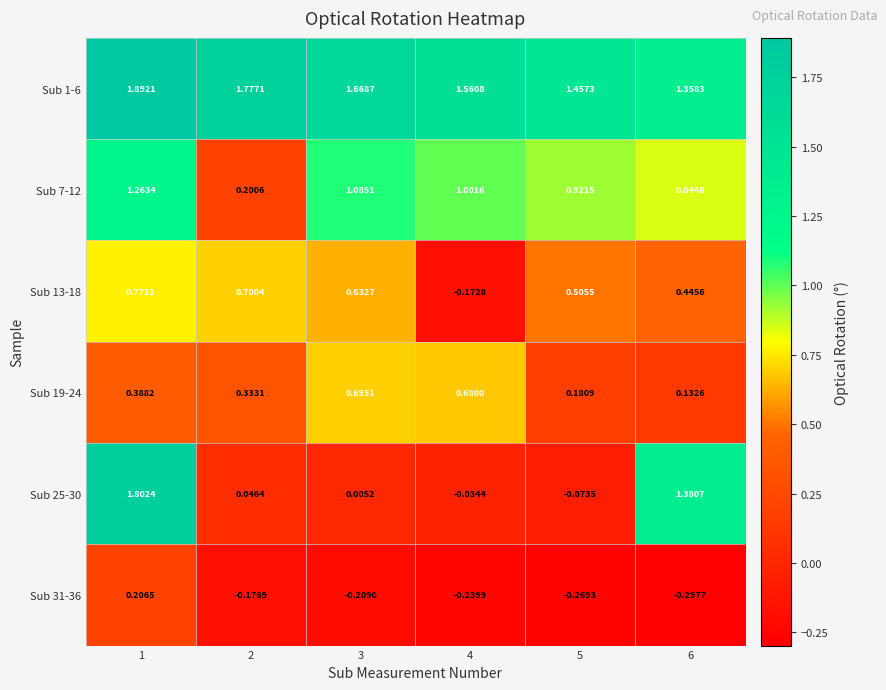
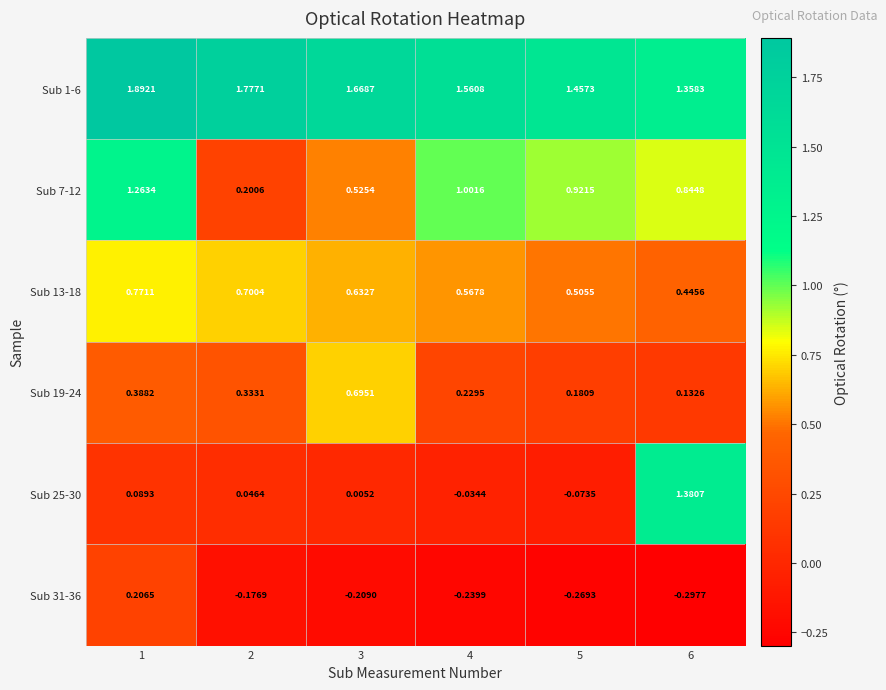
  {
    "Sub 1-6": {
      "1": 1.8921,
      "2": 1.7771,
      "3": 1.6687,
      "4": 1.5608,
      "5": 1.4573,
      "6": 1.3583
    },
    "Sub 7-12": {
      "1": 1.2634,
      "2": 0.2006,
-     "3": 1.0851,
+     "3": 0.5254,
      "4": 1.0016,
      "5": 0.9215,
      "6": 0.8448
    },
    "Sub 13-18": {
      "1": 0.7711,
      "2": 0.7004,
      "3": 0.6327,
-     "4": -0.1728,
+     "4": 0.5678,
      "5": 0.5055,
      "6": 0.4456
    },
    "Sub 19-24": {
      "1": 0.3882,
      "2": 0.3331,
      "3": 0.6951,
-     "4": 0.6800,
+     "4": 0.2295,
      "5": 0.1809,
      "6": 0.1326
    },
    "Sub 25-30": {
-     "1": 1.8024,
+     "1": 0.0893,
      "2": 0.0464,
      "3": 0.0052,
      "4": -0.0344,
      "5": -0.0735,
      "6": 1.3807
    },
    "Sub 31-36": {
      "1": 0.2065,
      "2": -0.1769,
      "3": -0.2090,
      "4": -0.2399,
      "5": -0.2693,
      "6": -0.2977
    }
  }
